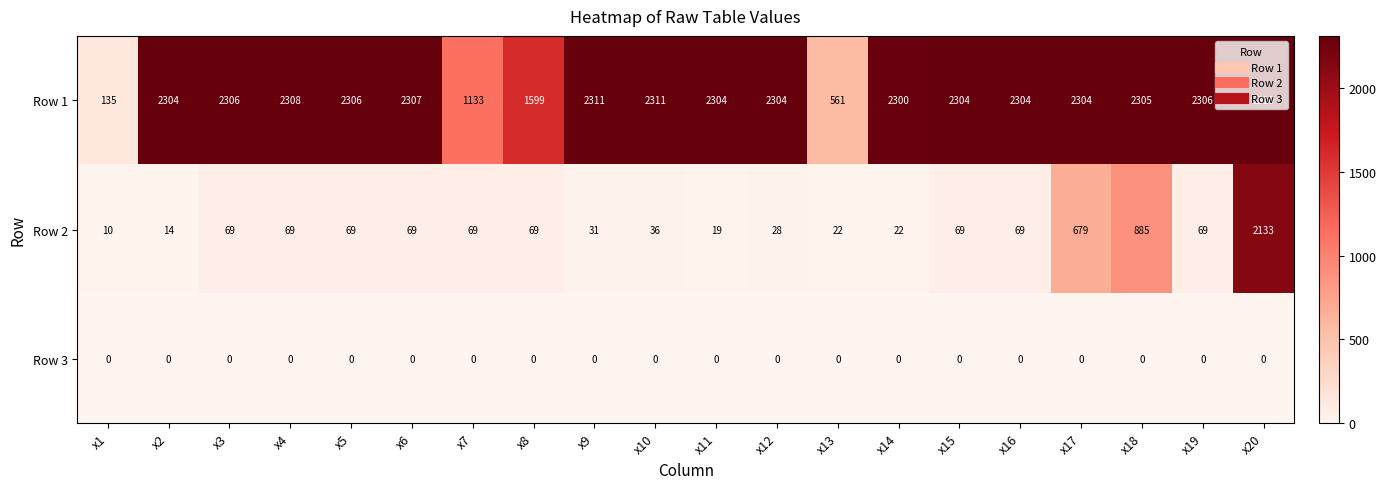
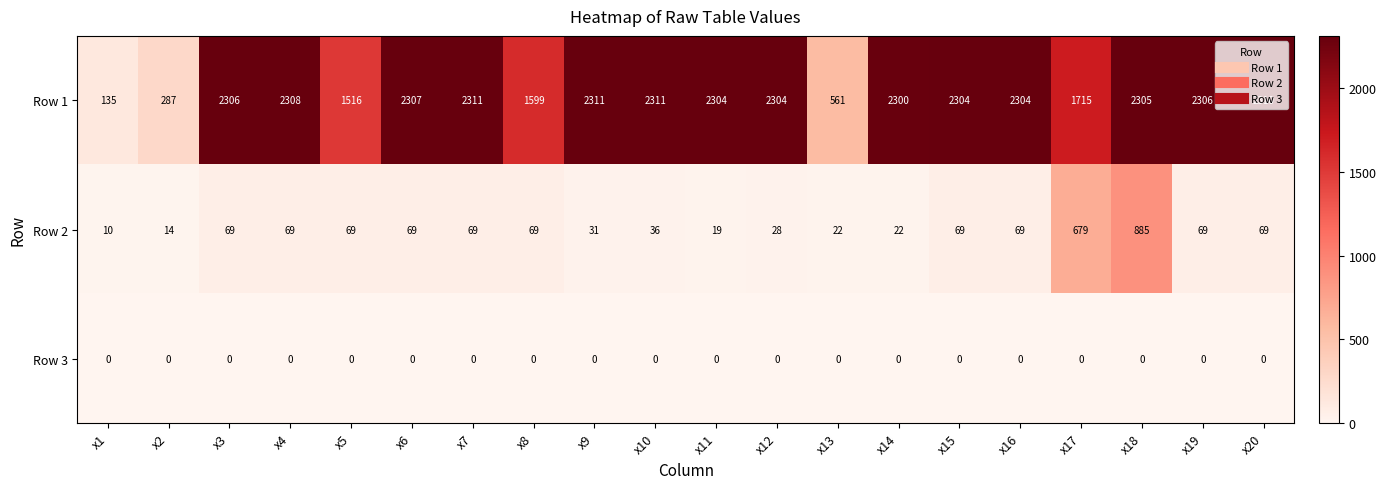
  {
    "Row 1": {
      "x1": 135,
-     "x2": 2304,
+     "x2": 287,
      "x3": 2306,
      "x4": 2308,
-     "x5": 2306,
+     "x5": 1516,
      "x6": 2307,
-     "x7": 1133,
+     "x7": 2311,
      "x8": 1599,
      "x9": 2311,
      "x10": 2311,
      "x11": 2304,
      "x12": 2304,
      "x13": 561,
      "x14": 2300,
      "x15": 2304,
      "x16": 2304,
-     "x17": 2304,
+     "x17": 1715,
      "x18": 2305,
      "x19": 2306
    },
    "Row 2": {
      "x1": 10,
      "x2": 14,
      "x3": 69,
      "x4": 69,
      "x5": 69,
      "x6": 69,
      "x7": 69,
      "x8": 69,
      "x9": 31,
      "x10": 36,
      "x11": 19,
      "x12": 28,
      "x13": 22,
      "x14": 22,
      "x15": 69,
      "x16": 69,
      "x17": 679,
      "x18": 885,
      "x19": 69,
-     "x20": 2133
+     "x20": 69
    },
    "Row 3": {
      "x1": 0,
      "x2": 0,
      "x3": 0,
      "x4": 0,
      "x5": 0,
      "x6": 0,
      "x7": 0,
      "x8": 0,
      "x9": 0,
      "x10": 0,
      "x11": 0,
      "x12": 0,
      "x13": 0,
      "x14": 0,
      "x15": 0,
      "x16": 0,
      "x17": 0,
      "x18": 0,
      "x19": 0,
      "x20": 0
    }
  }
